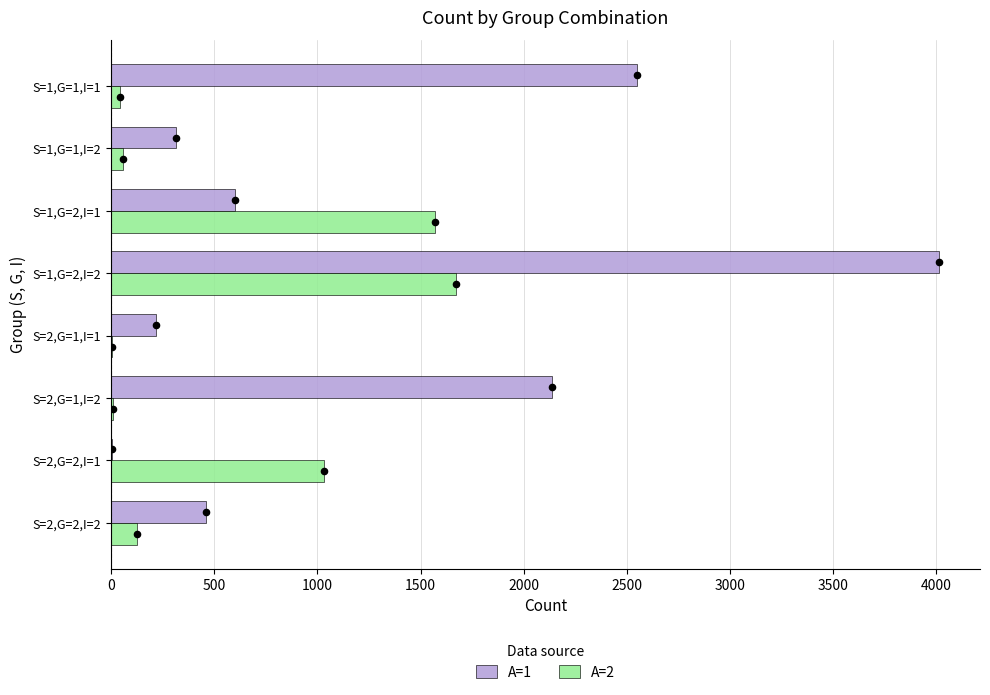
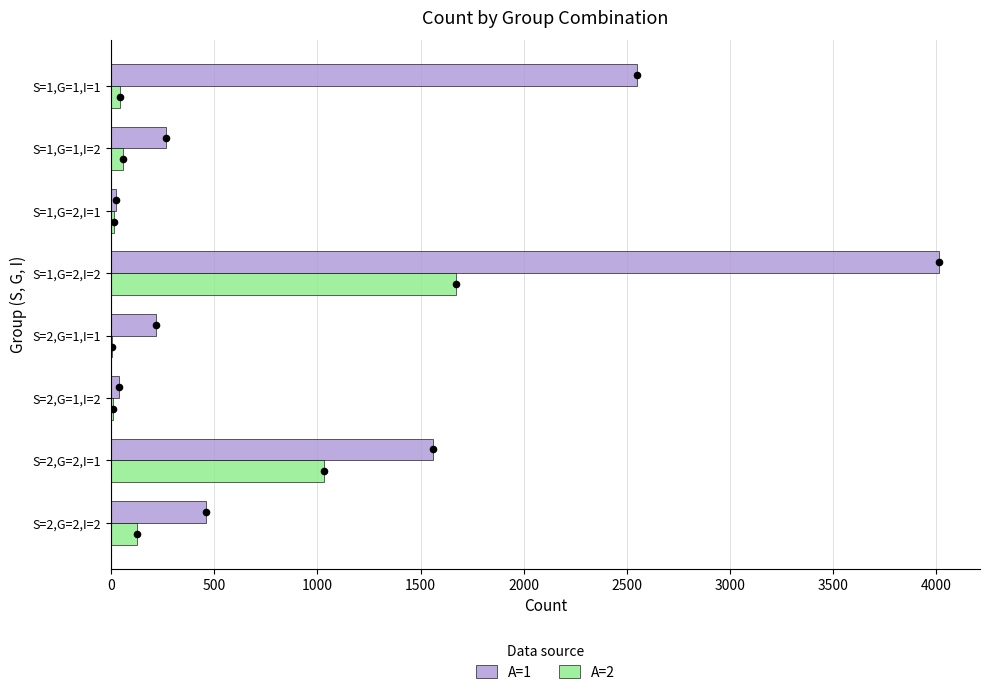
  {
    "A=1": {
      "S=1,G=1,I=1": 2550,
-     "S=1,G=1,I=2": 320,
-     "S=1,G=2,I=1": 600,
+     "S=1,G=1,I=2": 270,
+     "S=1,G=2,I=1": 20,
      "S=1,G=2,I=2": 4010,
      "S=2,G=1,I=1": 220,
-     "S=2,G=1,I=2": 2140,
-     "S=2,G=2,I=1": 10,
+     "S=2,G=1,I=2": 40,
+     "S=2,G=2,I=1": 1560,
      "S=2,G=2,I=2": 460
    },
    "A=2": {
      "S=1,G=1,I=1": 40,
      "S=1,G=1,I=2": 60,
-     "S=1,G=2,I=1": 1570,
+     "S=1,G=2,I=1": 10,
      "S=1,G=2,I=2": 1670,
      "S=2,G=2,I=1": 1030,
      "S=2,G=2,I=2": 120
    }
  }
